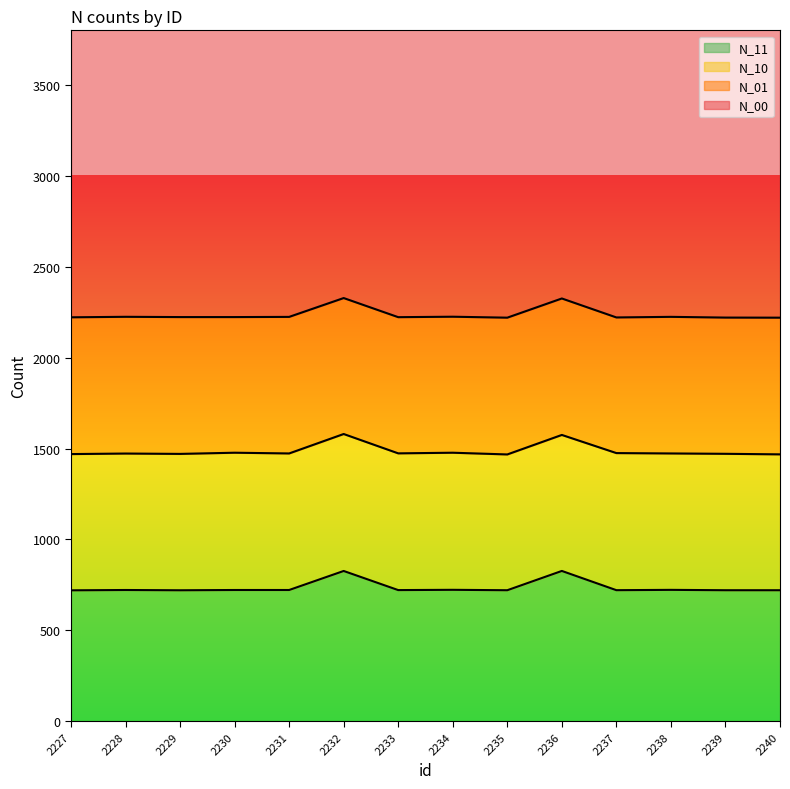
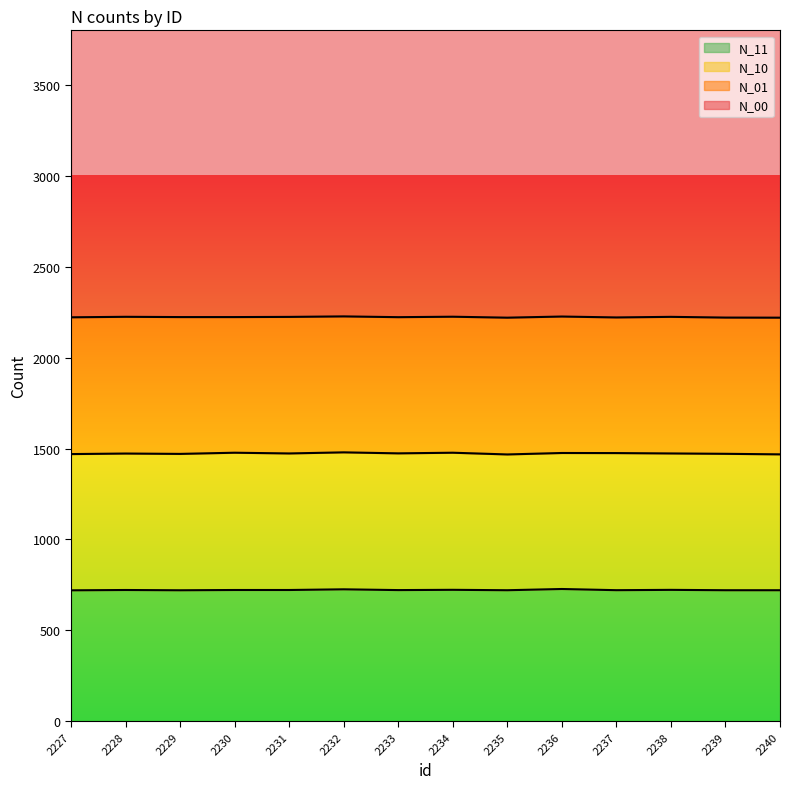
  {
    "N_11": {
      "2227": 720,
      "2228": 720,
      "2229": 720,
      "2230": 720,
      "2231": 720,
-     "2232": 830,
+     "2232": 730,
      "2233": 720,
      "2234": 720,
      "2235": 720,
-     "2236": 830,
+     "2236": 730,
      "2237": 720,
      "2238": 720,
      "2239": 720,
      "2240": 720
    },
    "N_10": {
      "2227": 750,
      "2228": 750,
      "2229": 750,
      "2230": 760,
      "2231": 750,
      "2232": 750,
      "2233": 750,
      "2234": 750,
      "2235": 750,
      "2236": 750,
      "2237": 750,
      "2238": 750,
      "2239": 750,
      "2240": 750
    },
    "N_01": {
      "2227": 750,
      "2228": 750,
      "2229": 750,
      "2230": 750,
      "2231": 750,
      "2232": 750,
      "2233": 750,
      "2234": 750,
      "2235": 750,
      "2236": 750,
      "2237": 750,
      "2238": 750,
      "2239": 750,
      "2240": 750
    }
  }
